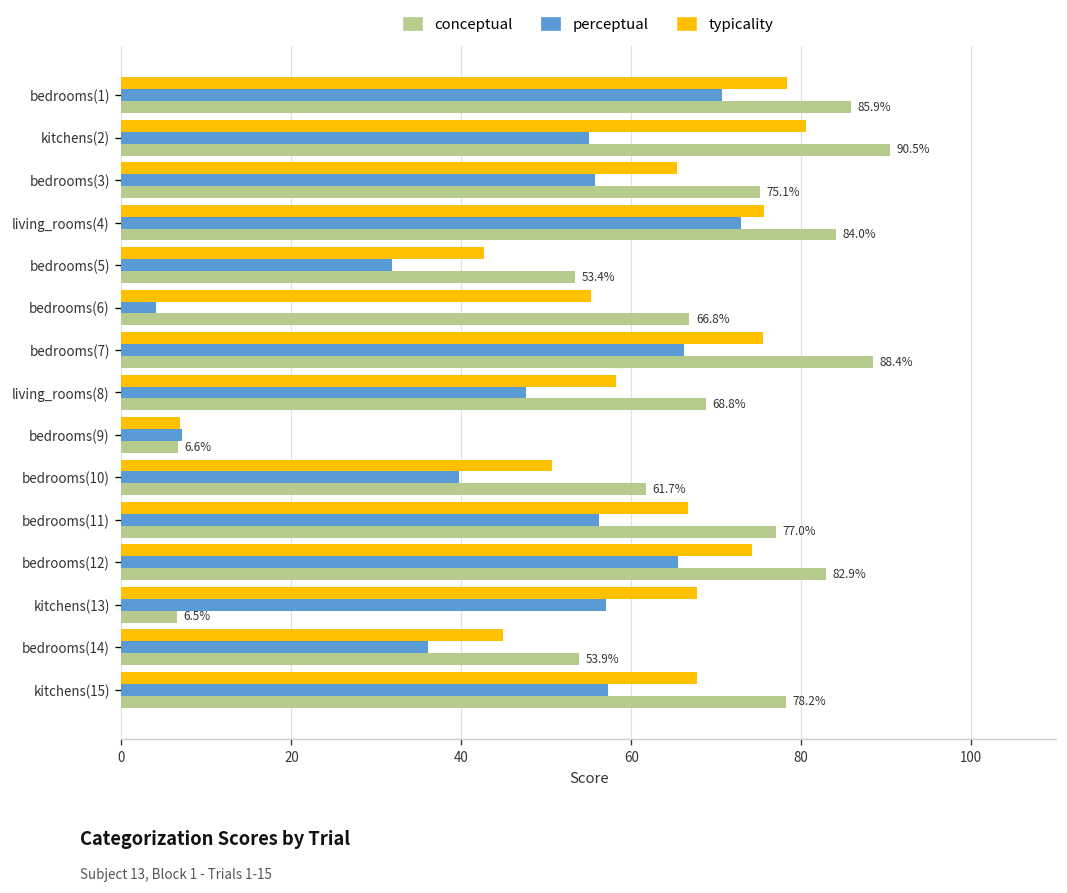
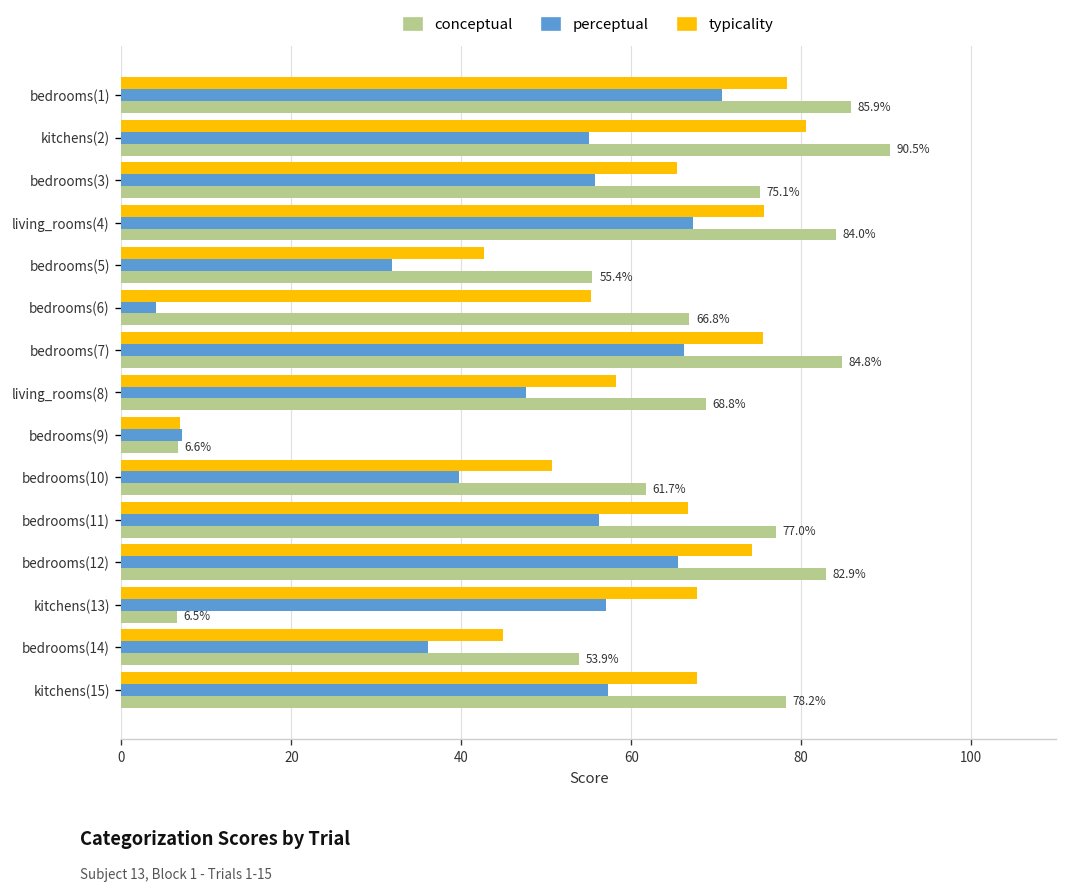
  {
    "conceptual": {
      "bedrooms(1)": "85.9%",
      "kitchens(2)": "90.5%",
      "bedrooms(3)": "75.1%",
      "living_rooms(4)": "84.0%",
-     "bedrooms(5)": "53.4%",
+     "bedrooms(5)": "55.4%",
      "bedrooms(6)": "66.8%",
-     "bedrooms(7)": "88.4%",
+     "bedrooms(7)": "84.8%",
      "living_rooms(8)": "68.8%",
      "bedrooms(9)": "6.6%",
      "bedrooms(10)": "61.7%",
      "bedrooms(11)": "77.0%",
      "bedrooms(12)": "82.9%",
      "kitchens(13)": "6.5%",
      "bedrooms(14)": "53.9%",
      "kitchens(15)": "78.2%"
    },
    "perceptual": {
      "bedrooms(1)": "71",
      "kitchens(2)": "55",
      "bedrooms(3)": "56",
-     "living_rooms(4)": "73",
+     "living_rooms(4)": "67",
      "bedrooms(5)": "32",
      "bedrooms(6)": "4",
      "bedrooms(7)": "66",
      "living_rooms(8)": "48",
      "bedrooms(10)": "40",
      "bedrooms(11)": "56",
      "bedrooms(12)": "66",
      "kitchens(13)": "57",
      "bedrooms(14)": "36",
      "kitchens(15)": "57"
    },
    "typicality": {
      "bedrooms(1)": "78",
      "kitchens(2)": "81",
      "bedrooms(3)": "65",
      "living_rooms(4)": "76",
      "bedrooms(5)": "43",
      "bedrooms(6)": "55",
      "bedrooms(7)": "75",
      "living_rooms(8)": "58",
      "bedrooms(9)": "7",
      "bedrooms(10)": "51",
      "bedrooms(11)": "67",
      "bedrooms(12)": "74",
      "kitchens(13)": "68",
      "bedrooms(14)": "45",
      "kitchens(15)": "68"
    }
  }
